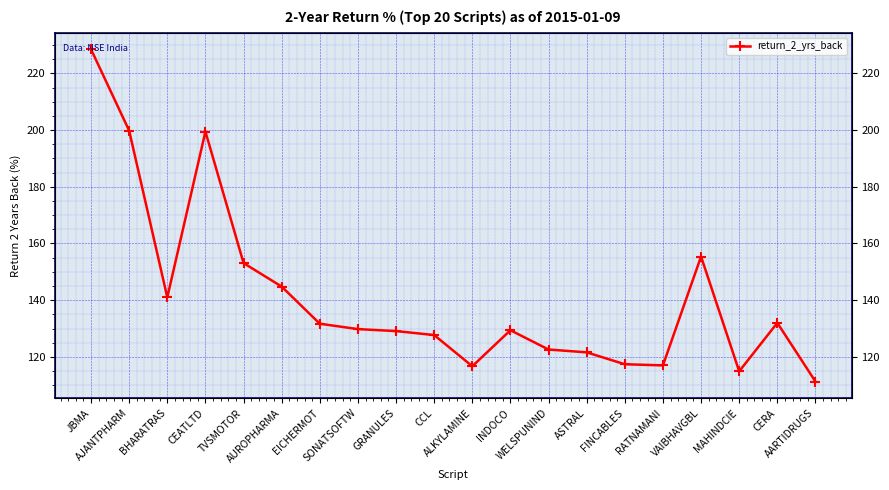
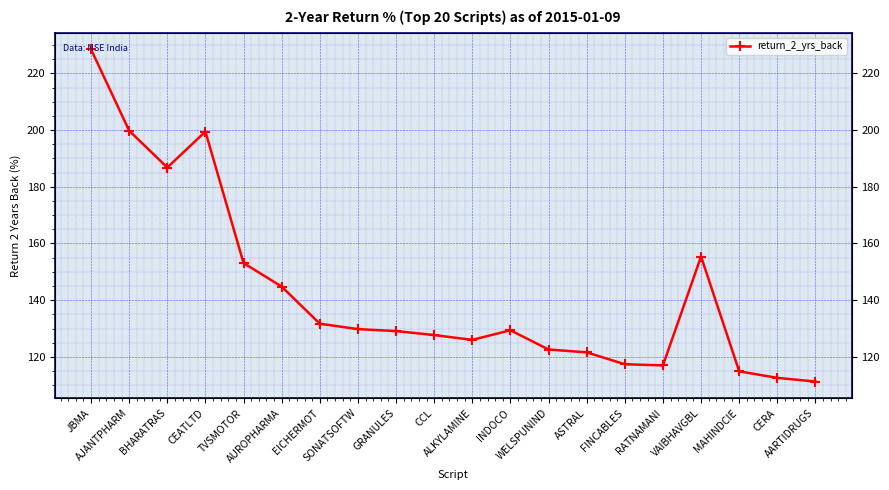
  {
    "JBMA": 229,
    "AJANTPHARM": 200,
-   "BHARATRAS": 141,
+   "BHARATRAS": 187,
    "CEATLTD": 200,
    "TVSMOTOR": 153,
    "AUROPHARMA": 145,
    "EICHERMOT": 132,
    "SONATSOFTW": 130,
    "GRANULES": 129,
    "CCL": 128,
-   "ALKYLAMINE": 117,
+   "ALKYLAMINE": 126,
    "INDOCO": 129,
    "WELSPUNIND": 123,
    "ASTRAL": 122,
    "FINCABLES": 117,
    "RATNAMANI": 117,
    "VAIBHAVGBL": 155,
    "MAHINDCIE": 115,
-   "CERA": 132,
+   "CERA": 113,
    "AARTIDRUGS": 111
  }
